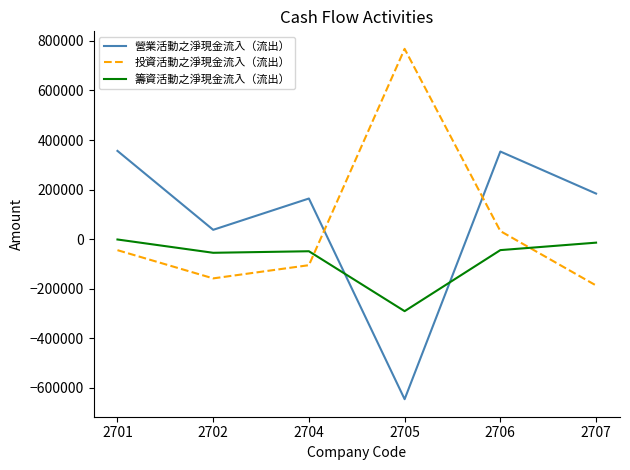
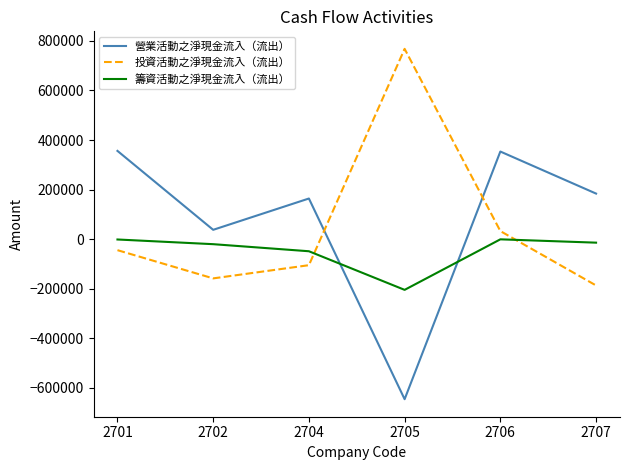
  {
    "營業活動之淨現金流入（流出）": {
      "2701": 360000,
      "2702": 40000,
      "2704": 160000,
      "2705": -650000,
      "2706": 350000,
      "2707": 180000
    },
    "投資活動之淨現金流入（流出）": {
      "2701": -40000,
      "2702": -160000,
      "2704": -100000,
      "2705": 770000,
      "2706": 30000,
      "2707": -190000
    },
    "籌資活動之淨現金流入（流出）": {
      "2701": 0,
-     "2702": -50000,
+     "2702": -20000,
      "2704": -50000,
-     "2705": -290000,
-     "2706": -40000,
+     "2705": -200000,
+     "2706": 0,
      "2707": -10000
    }
  }
